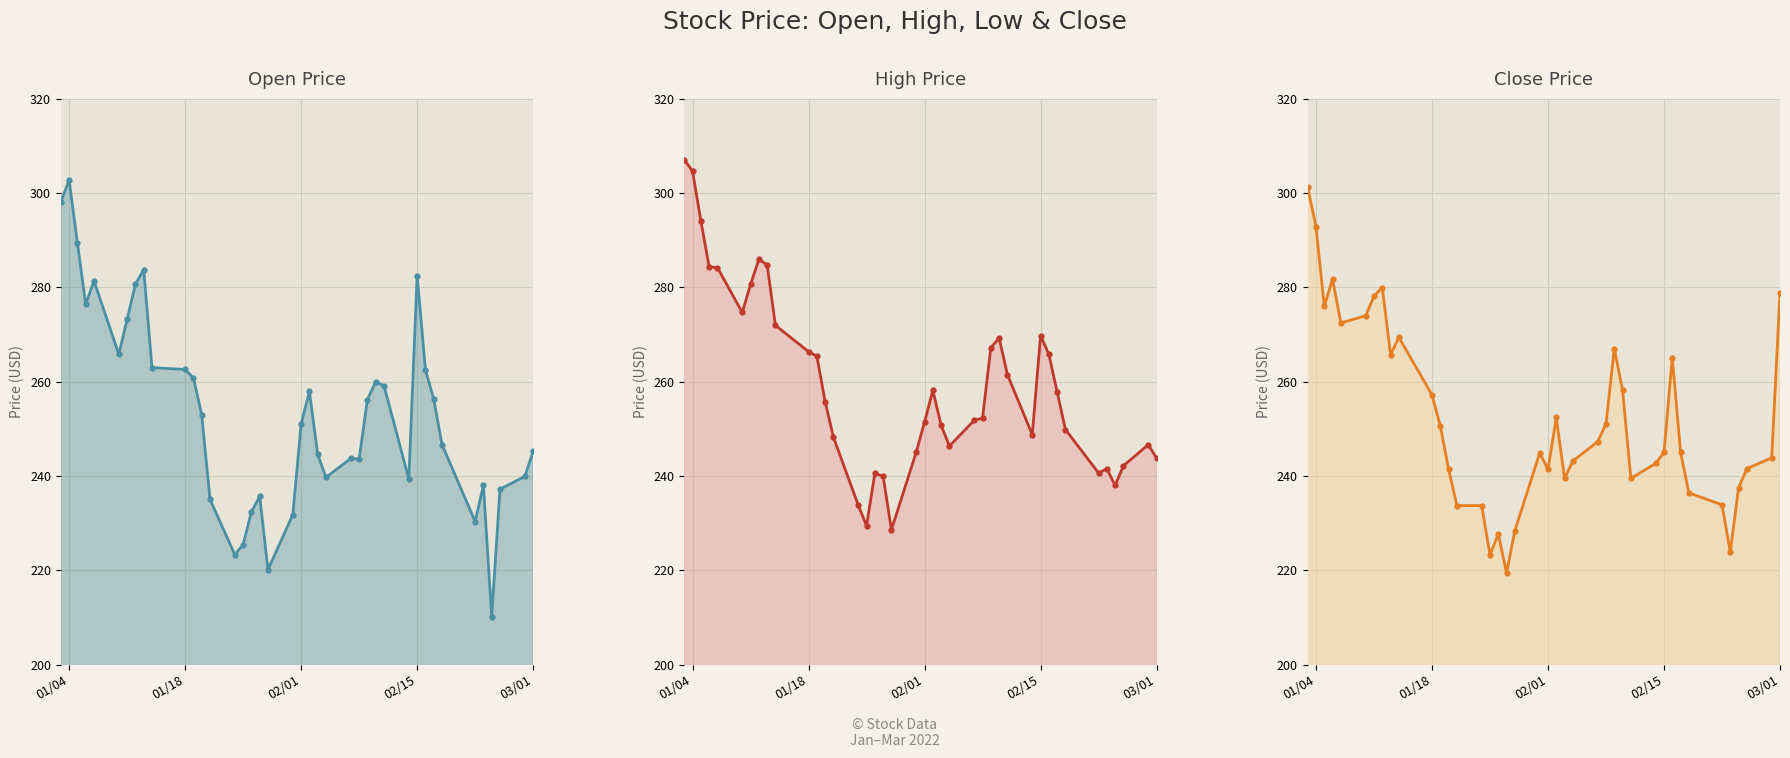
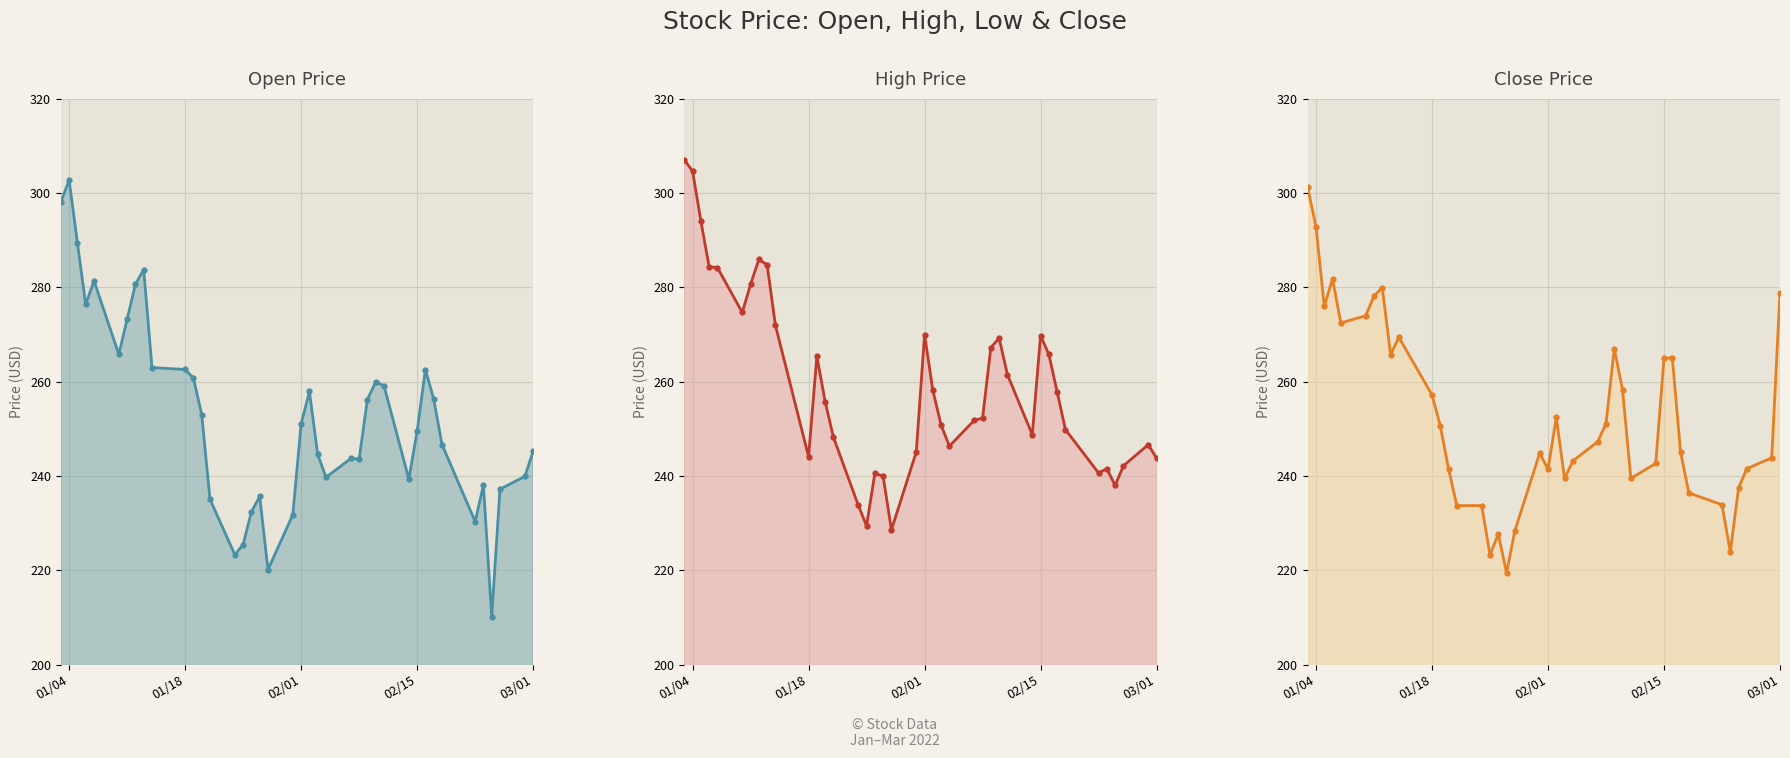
  {
    "Open Price": {
      "01/04": 303,
      "01/18": 263,
      "02/01": 251,
-     "02/15": 283,
+     "02/15": 249,
      "03/01": 245
    },
    "High Price": {
      "01/04": 305,
-     "01/18": 266,
-     "02/01": 251,
+     "01/18": 244,
+     "02/01": 270,
      "02/15": 270,
      "03/01": 244
    },
    "Close Price": {
      "01/04": 293,
      "01/18": 257,
      "02/01": 241,
-     "02/15": 245,
+     "02/15": 265,
      "03/01": 279
    }
  }
